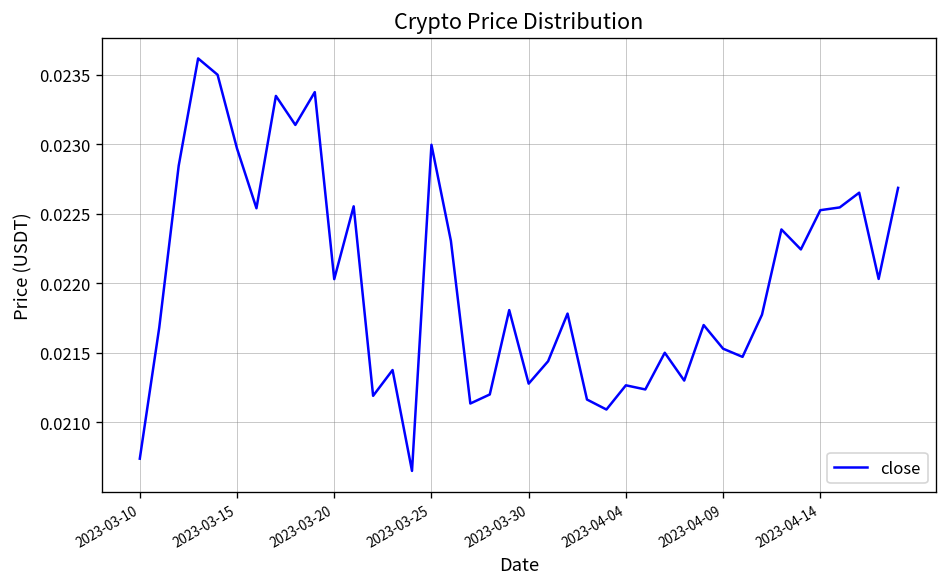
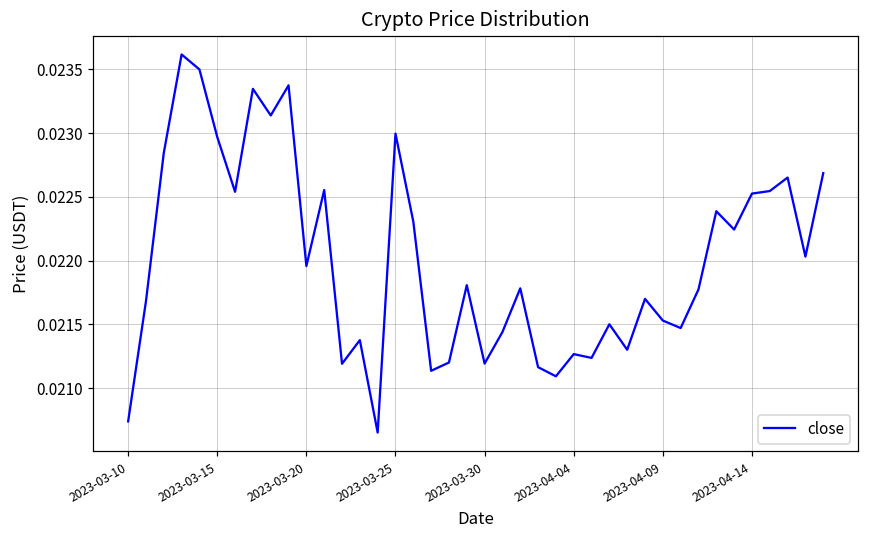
  {
    "2023-03-10": 0.02074,
    "2023-03-15": 0.02297,
-   "2023-03-20": 0.02203,
+   "2023-03-20": 0.02196,
    "2023-03-25": 0.02300,
-   "2023-03-30": 0.02128,
+   "2023-03-30": 0.02119,
    "2023-04-04": 0.02127,
    "2023-04-09": 0.02153,
    "2023-04-14": 0.02253
  }
